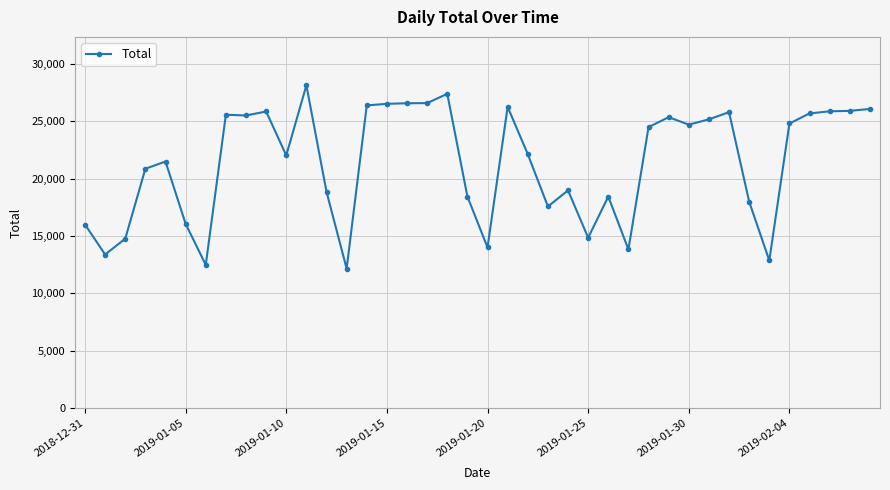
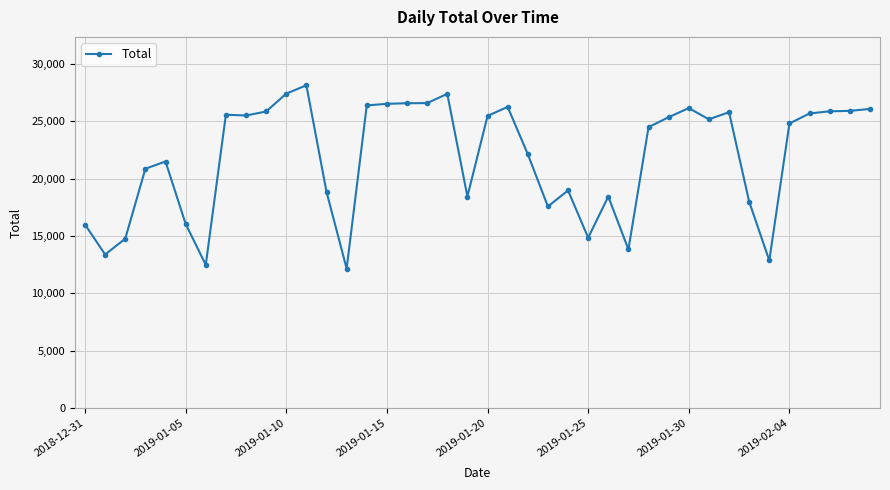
  {
    "2018-12-31": "16,000",
    "2019-01-05": "16,100",
-   "2019-01-10": "22,000",
+   "2019-01-10": "27,400",
    "2019-01-15": "26,500",
-   "2019-01-20": "14,000",
+   "2019-01-20": "25,500",
    "2019-01-25": "14,900",
-   "2019-01-30": "24,700",
+   "2019-01-30": "26,200",
    "2019-02-04": "24,800"
  }
